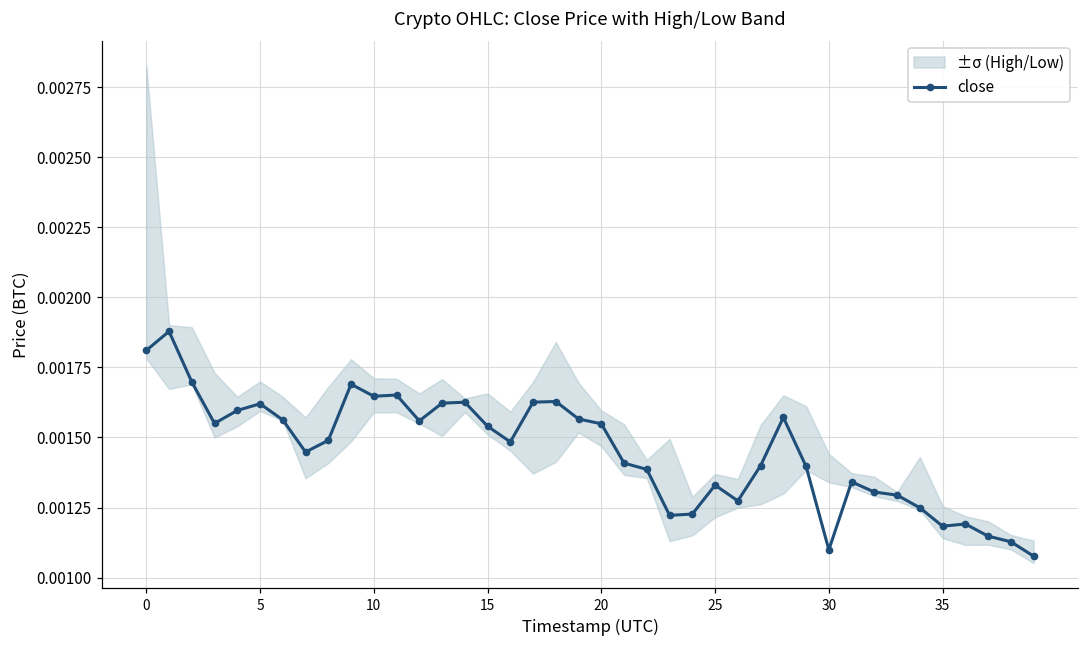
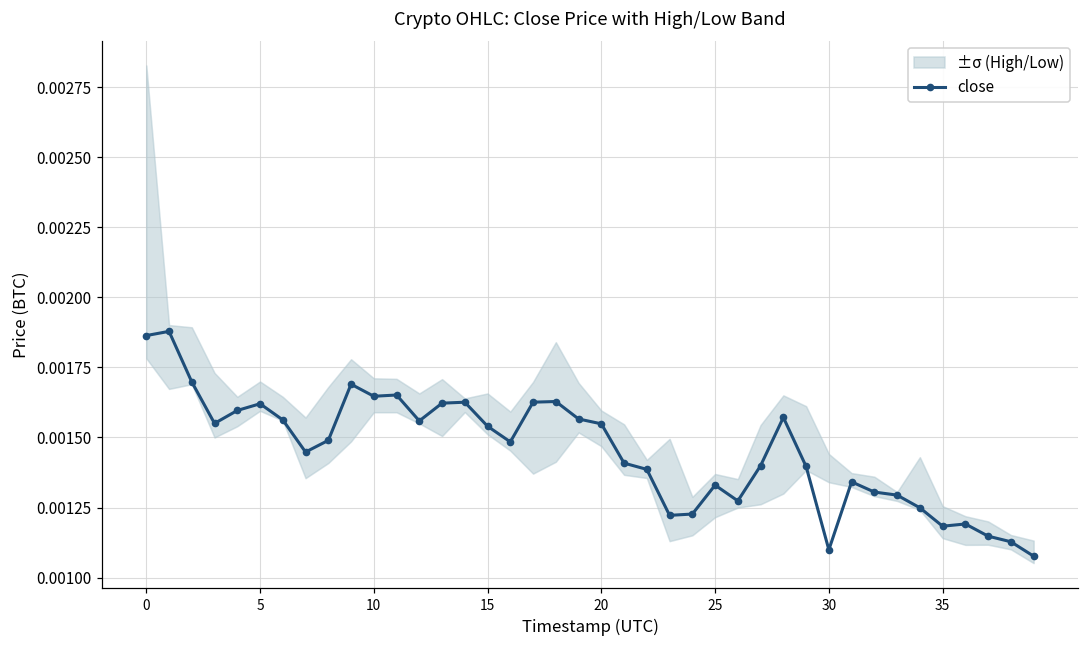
  {
    "close": {
-     "0": 0.00181,
+     "0": 0.00186,
      "5": 0.00162,
      "10": 0.00165,
      "15": 0.00154,
      "20": 0.00155,
      "25": 0.00133,
      "30": 0.00110,
      "35": 0.00118
    }
  }
